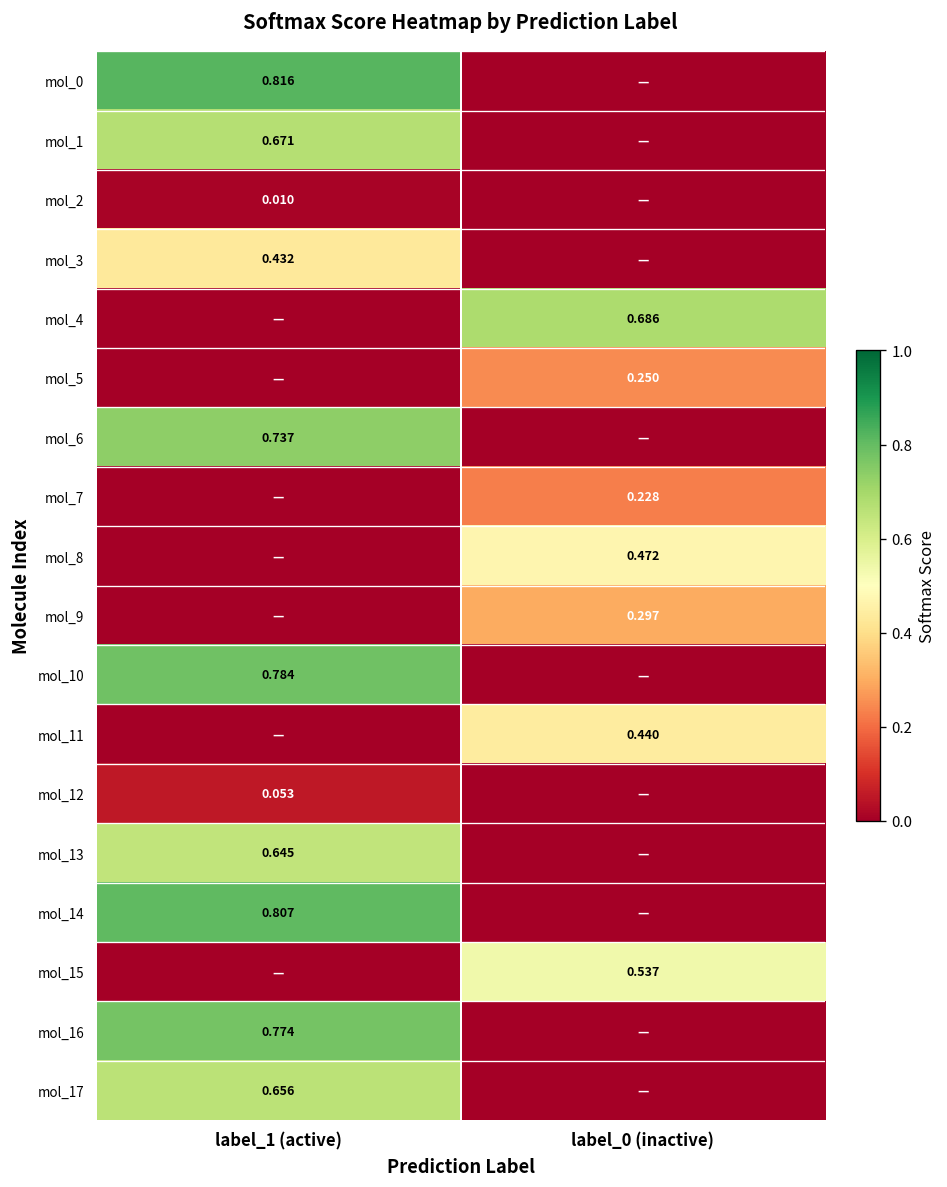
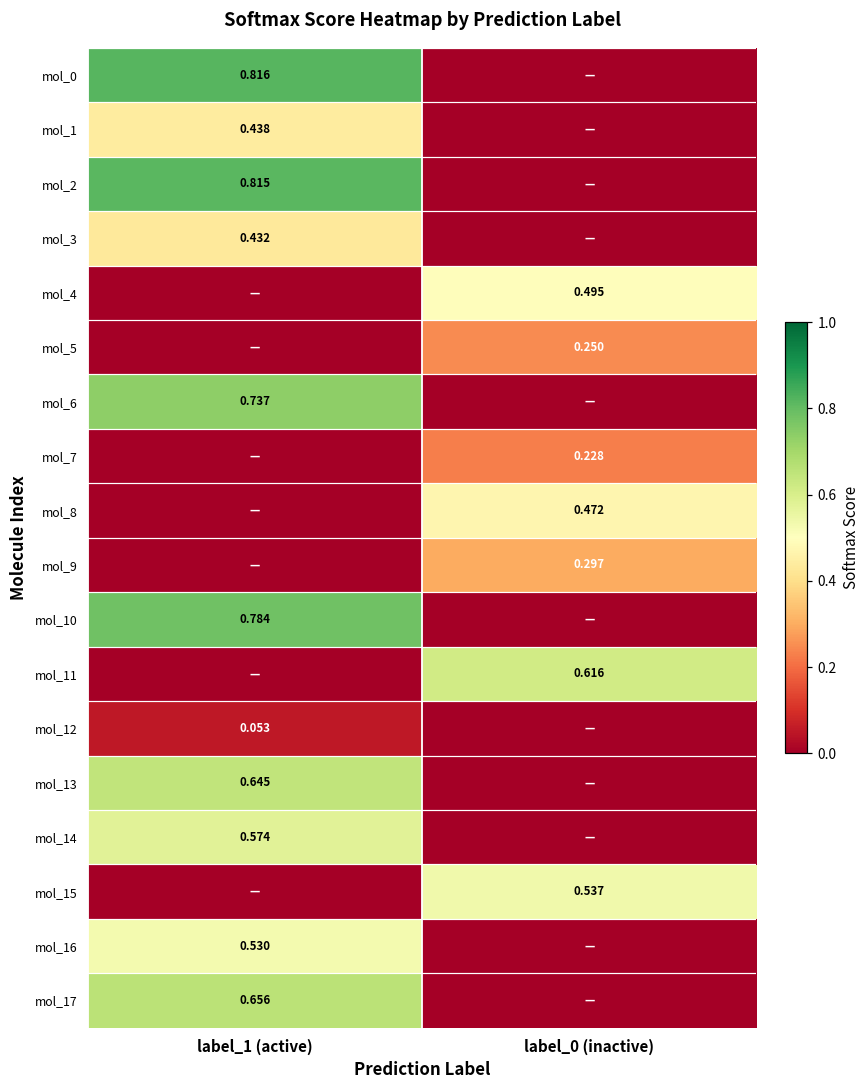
  {
    "mol_0": {
      "label_1 (active)": 0.816
    },
    "mol_1": {
-     "label_1 (active)": 0.671
+     "label_1 (active)": 0.438
    },
    "mol_2": {
-     "label_1 (active)": 0.010
+     "label_1 (active)": 0.815
    },
    "mol_3": {
      "label_1 (active)": 0.432
    },
    "mol_4": {
-     "label_0 (inactive)": 0.686
+     "label_0 (inactive)": 0.495
    },
    "mol_5": {
      "label_0 (inactive)": 0.250
    },
    "mol_6": {
      "label_1 (active)": 0.737
    },
    "mol_7": {
      "label_0 (inactive)": 0.228
    },
    "mol_8": {
      "label_0 (inactive)": 0.472
    },
    "mol_9": {
      "label_0 (inactive)": 0.297
    },
    "mol_10": {
      "label_1 (active)": 0.784
    },
    "mol_11": {
-     "label_0 (inactive)": 0.440
+     "label_0 (inactive)": 0.616
    },
    "mol_12": {
      "label_1 (active)": 0.053
    },
    "mol_13": {
      "label_1 (active)": 0.645
    },
    "mol_14": {
-     "label_1 (active)": 0.807
+     "label_1 (active)": 0.574
    },
    "mol_15": {
      "label_0 (inactive)": 0.537
    },
    "mol_16": {
-     "label_1 (active)": 0.774
+     "label_1 (active)": 0.530
    },
    "mol_17": {
      "label_1 (active)": 0.656
    }
  }
